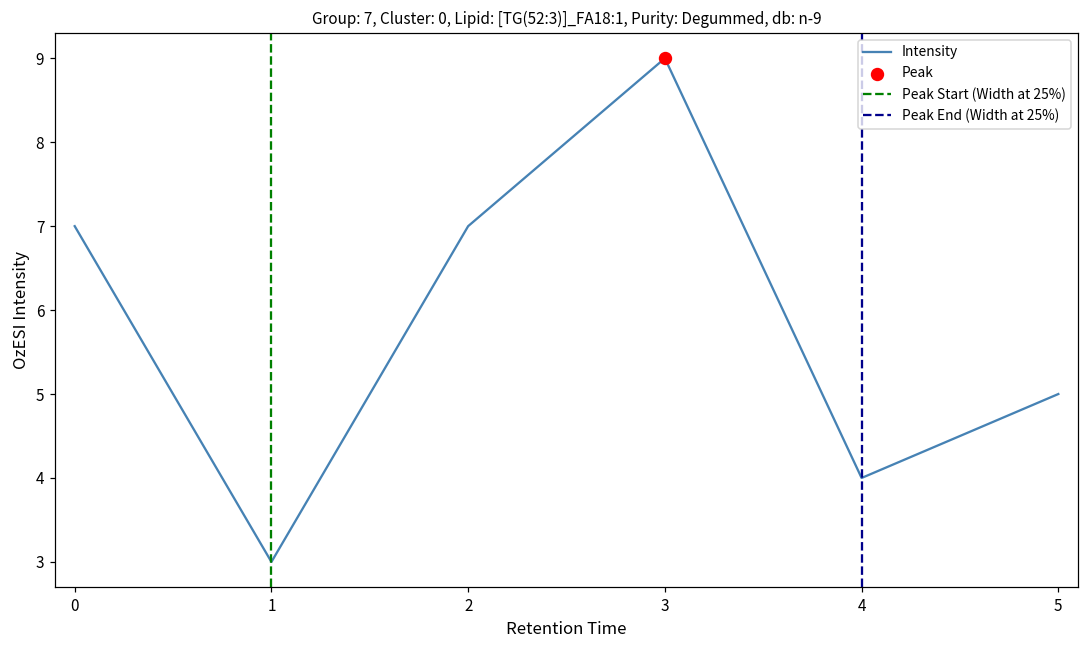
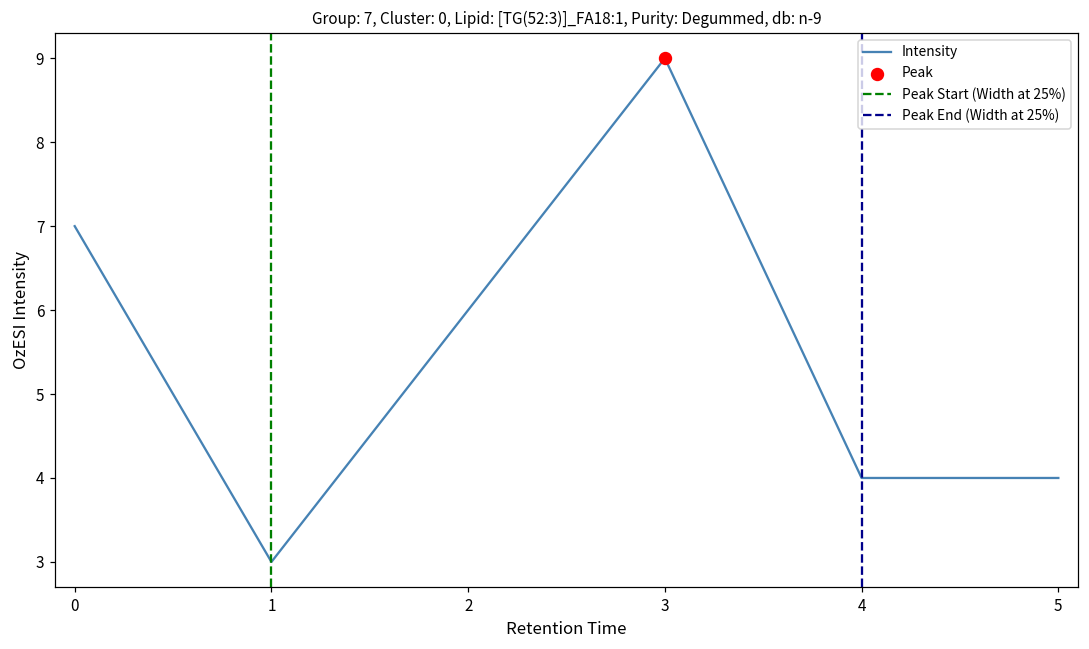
  {
    "Intensity": {
      "0": 7,
      "1": 3,
-     "2": 7,
+     "2": 6,
      "4": 4,
-     "5": 5
+     "5": 4
    }
  }
